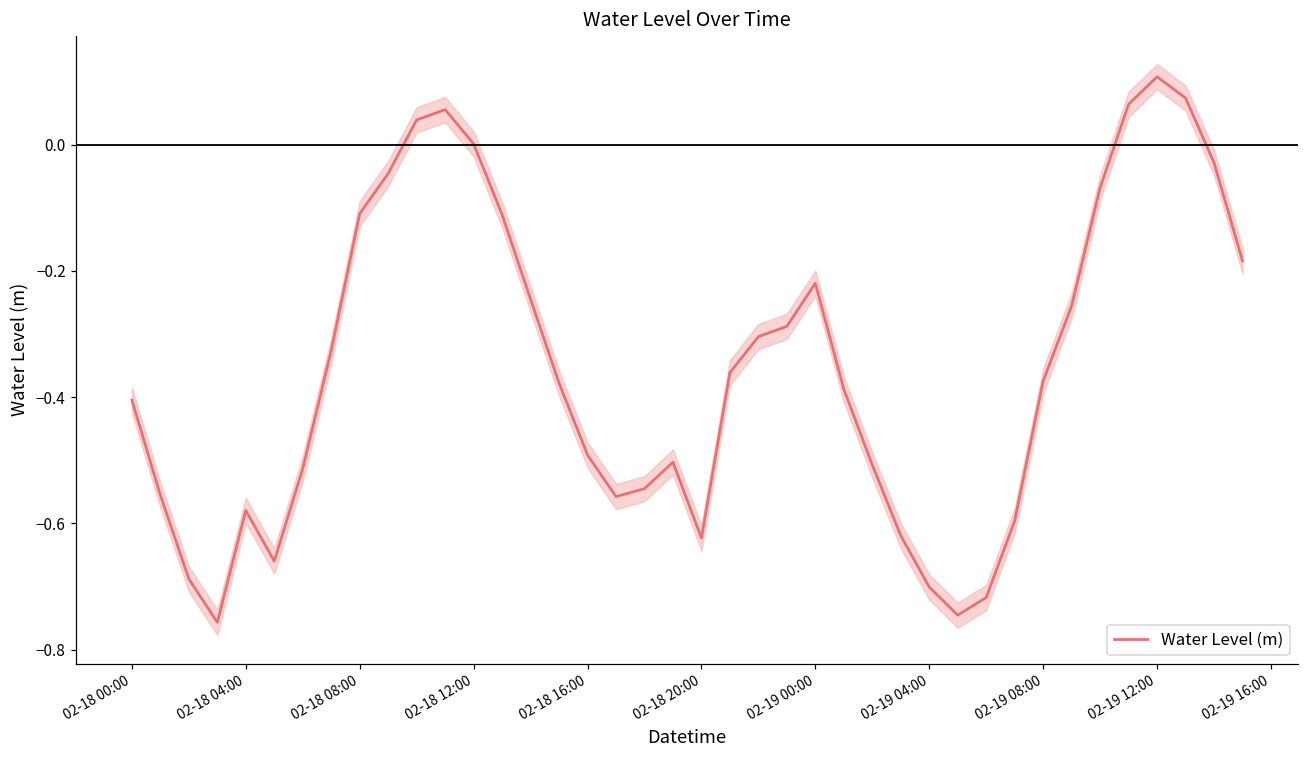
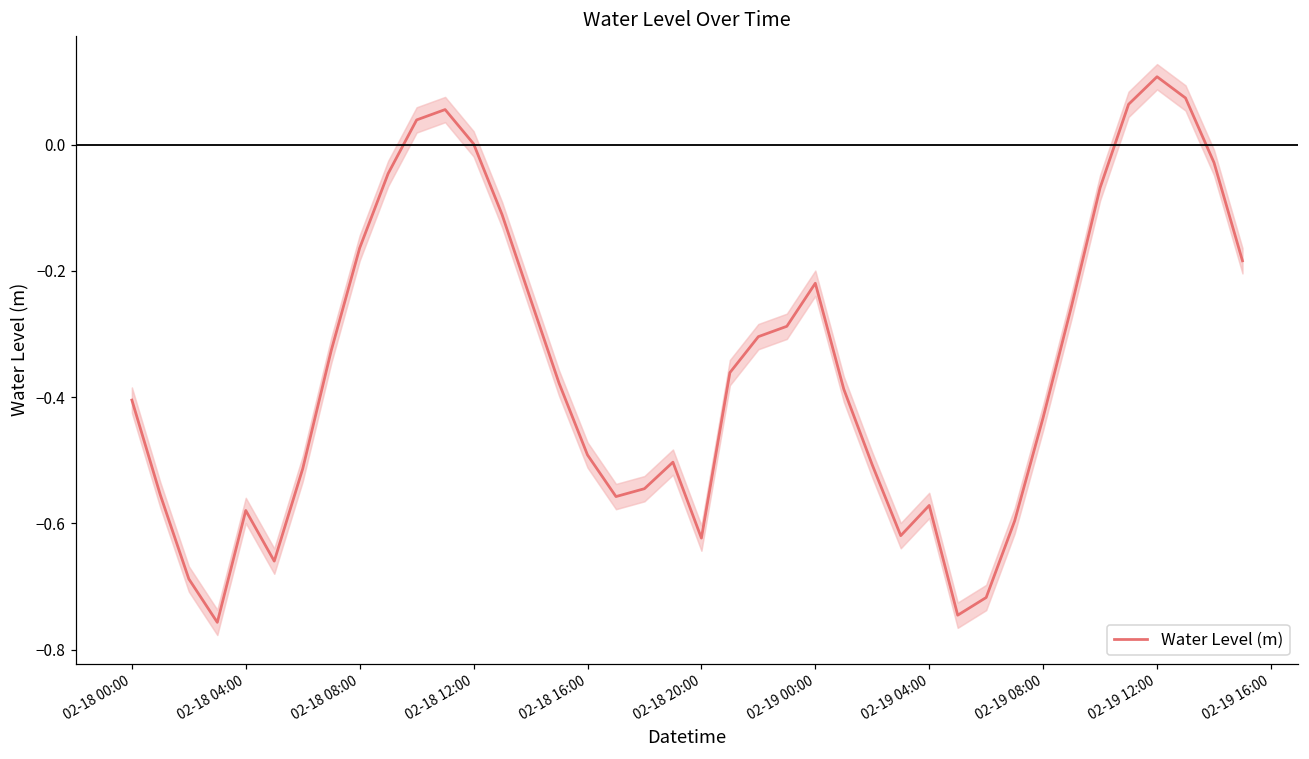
  {
    "Water Level (m)": {
      "02-18 00:00": -0.40,
      "02-18 04:00": -0.58,
-     "02-18 08:00": -0.11,
+     "02-18 08:00": -0.16,
      "02-18 12:00": 0.00,
      "02-18 16:00": -0.49,
      "02-18 20:00": -0.62,
      "02-19 00:00": -0.22,
-     "02-19 04:00": -0.70,
-     "02-19 08:00": -0.37,
+     "02-19 04:00": -0.57,
+     "02-19 08:00": -0.43,
      "02-19 12:00": 0.11
    }
  }
